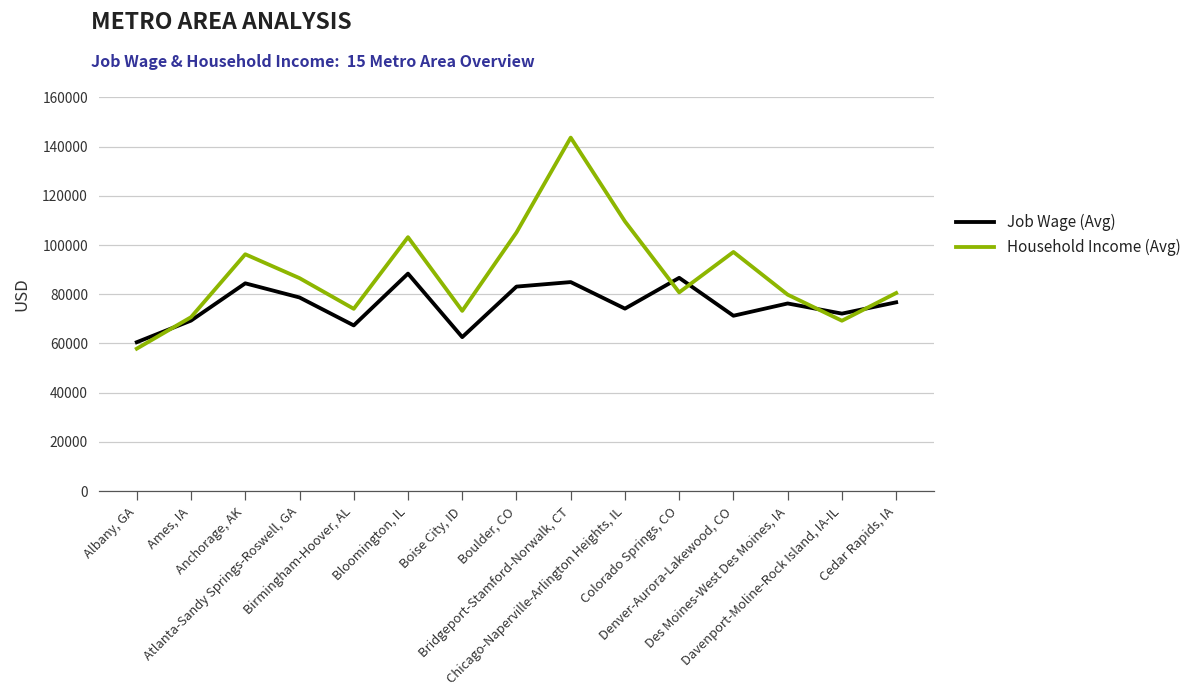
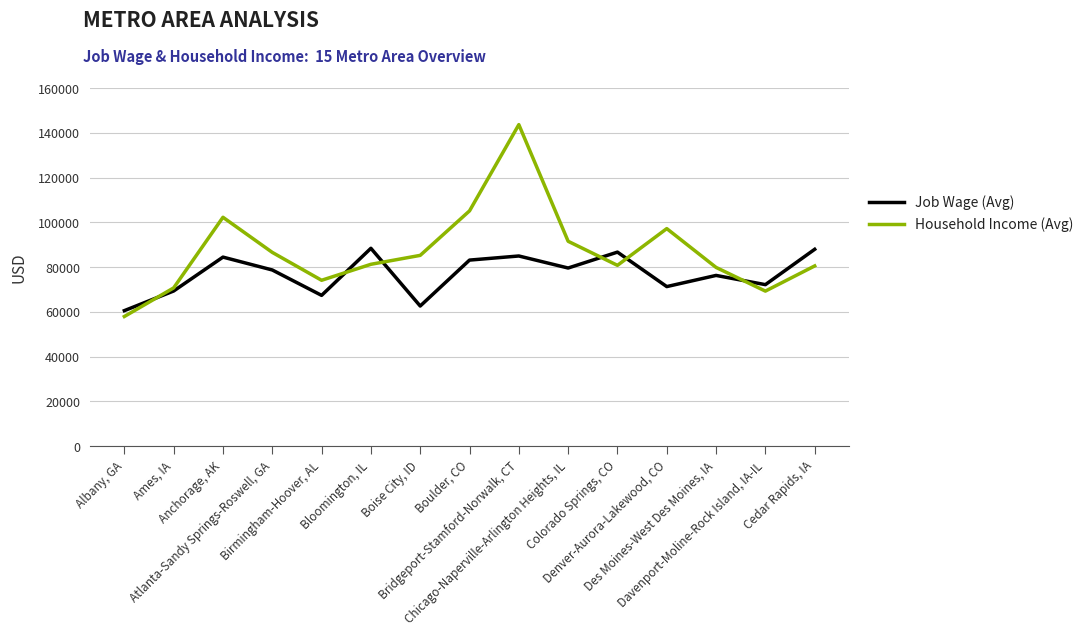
  {
    "Job Wage (Avg)": {
      "Albany, GA": 61000,
      "Ames, IA": 69000,
      "Anchorage, AK": 84000,
      "Atlanta-Sandy Springs-Roswell, GA": 79000,
      "Birmingham-Hoover, AL": 67000,
      "Bloomington, IL": 88000,
      "Boise City, ID": 63000,
      "Boulder, CO": 83000,
      "Bridgeport-Stamford-Norwalk, CT": 85000,
-     "Chicago-Naperville-Arlington Heights, IL": 74000,
+     "Chicago-Naperville-Arlington Heights, IL": 80000,
      "Colorado Springs, CO": 87000,
      "Denver-Aurora-Lakewood, CO": 71000,
      "Des Moines-West Des Moines, IA": 76000,
      "Davenport-Moline-Rock Island, IA-IL": 72000,
-     "Cedar Rapids, IA": 77000
+     "Cedar Rapids, IA": 88000
    },
    "Household Income (Avg)": {
      "Albany, GA": 58000,
      "Ames, IA": 71000,
-     "Anchorage, AK": 96000,
+     "Anchorage, AK": 102000,
      "Atlanta-Sandy Springs-Roswell, GA": 87000,
      "Birmingham-Hoover, AL": 74000,
-     "Bloomington, IL": 103000,
-     "Boise City, ID": 73000,
+     "Bloomington, IL": 81000,
+     "Boise City, ID": 85000,
      "Boulder, CO": 105000,
      "Bridgeport-Stamford-Norwalk, CT": 144000,
-     "Chicago-Naperville-Arlington Heights, IL": 110000,
+     "Chicago-Naperville-Arlington Heights, IL": 92000,
      "Colorado Springs, CO": 81000,
      "Denver-Aurora-Lakewood, CO": 97000,
      "Des Moines-West Des Moines, IA": 80000,
      "Davenport-Moline-Rock Island, IA-IL": 69000,
      "Cedar Rapids, IA": 80000
    }
  }
